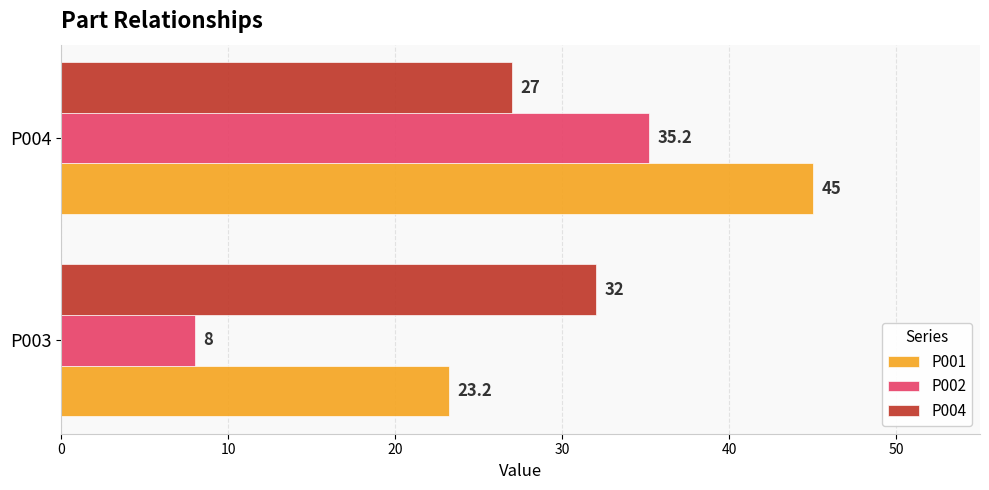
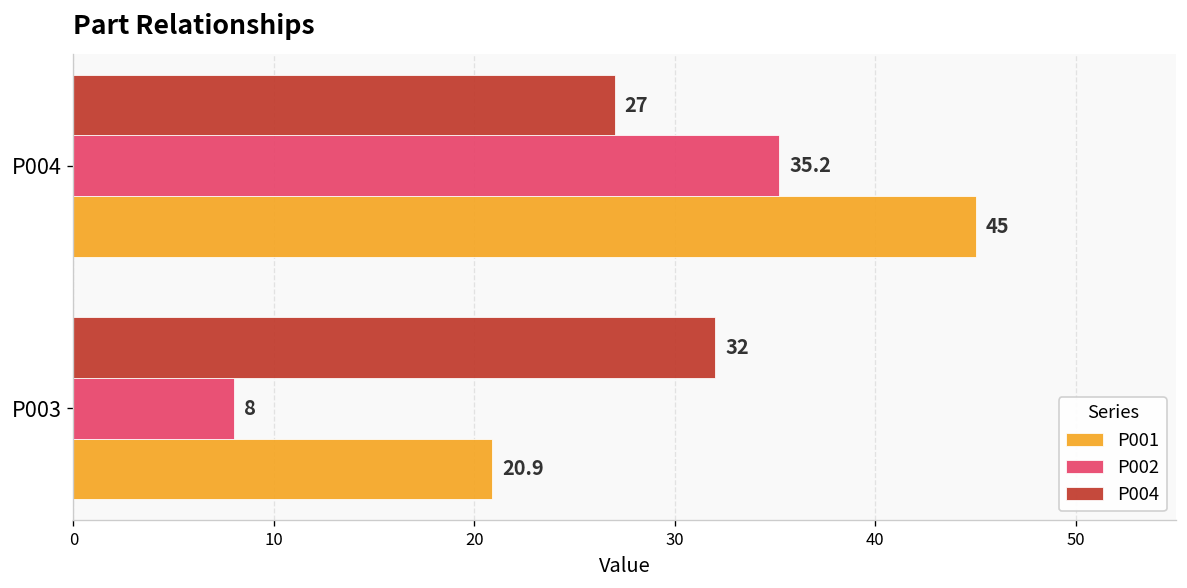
  {
    "P001": {
      "P004": 45,
-     "P003": 23.2
+     "P003": 20.9
    },
    "P002": {
      "P004": 35.2,
      "P003": 8
    },
    "P004": {
      "P004": 27,
      "P003": 32
    }
  }
